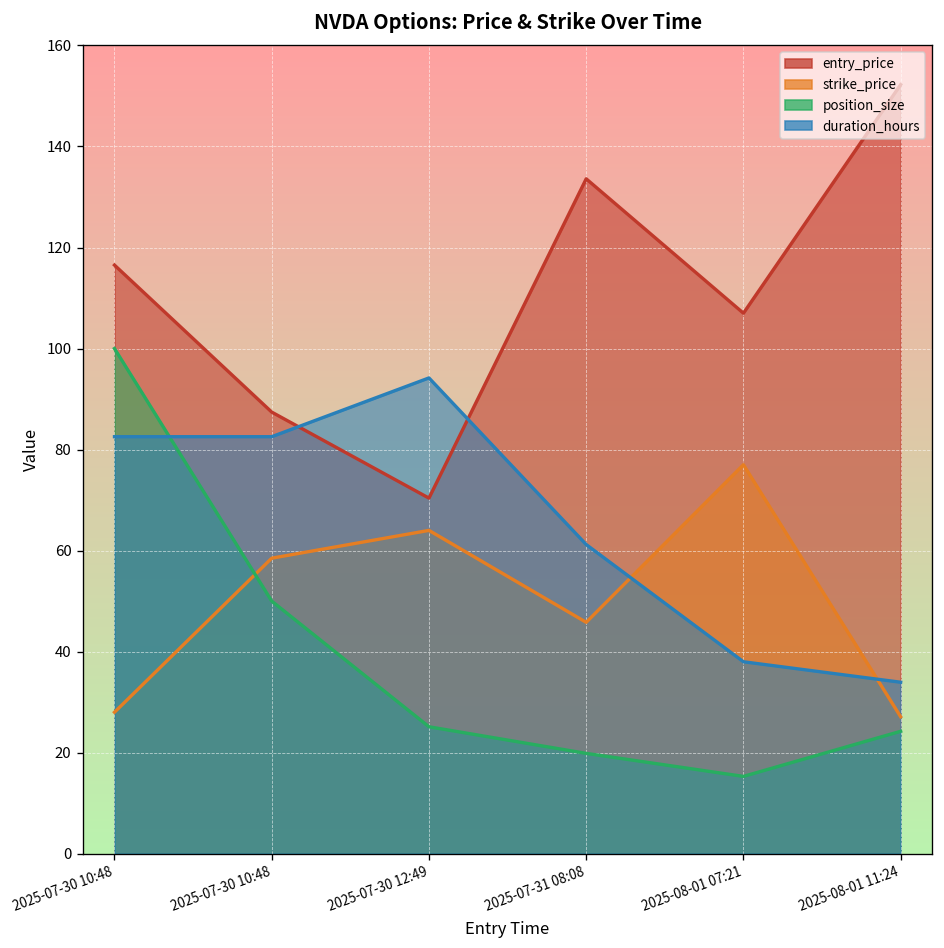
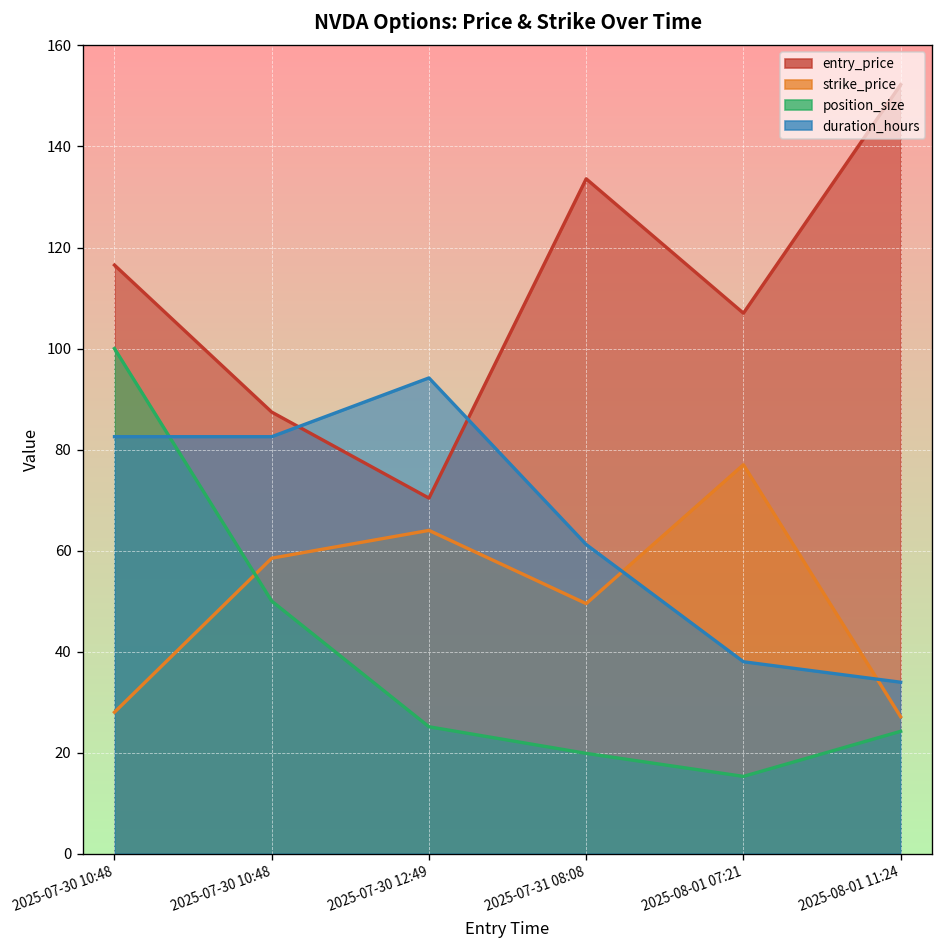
  {
    "entry_price": {
      "2025-07-30 12:49": 70,
      "2025-07-31 08:08": 134,
      "2025-08-01 07:21": 107
    },
    "strike_price": {
      "2025-07-30 12:49": 64,
-     "2025-07-31 08:08": 46,
+     "2025-07-31 08:08": 50,
      "2025-08-01 07:21": 77,
      "2025-08-01 11:24": 27
    },
    "position_size": {
      "2025-07-30 12:49": 25,
      "2025-07-31 08:08": 20,
      "2025-08-01 07:21": 15,
      "2025-08-01 11:24": 24
    },
    "duration_hours": {
      "2025-07-30 12:49": 94,
      "2025-07-31 08:08": 61,
      "2025-08-01 07:21": 38,
      "2025-08-01 11:24": 34
    }
  }
